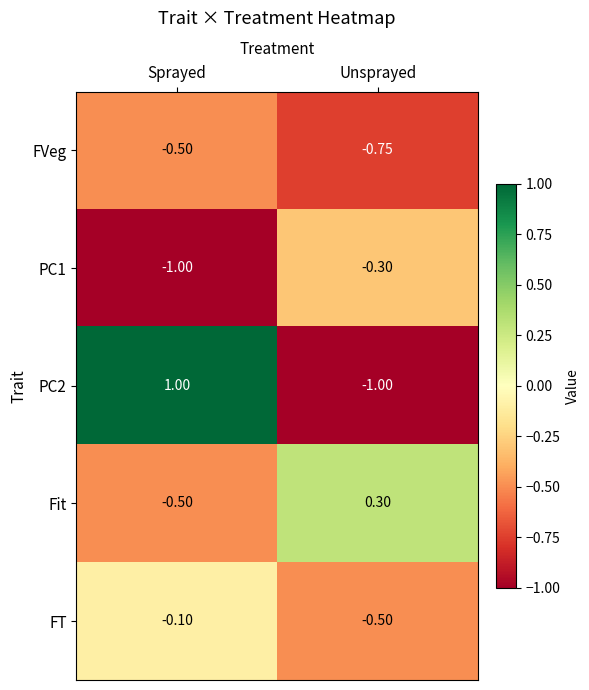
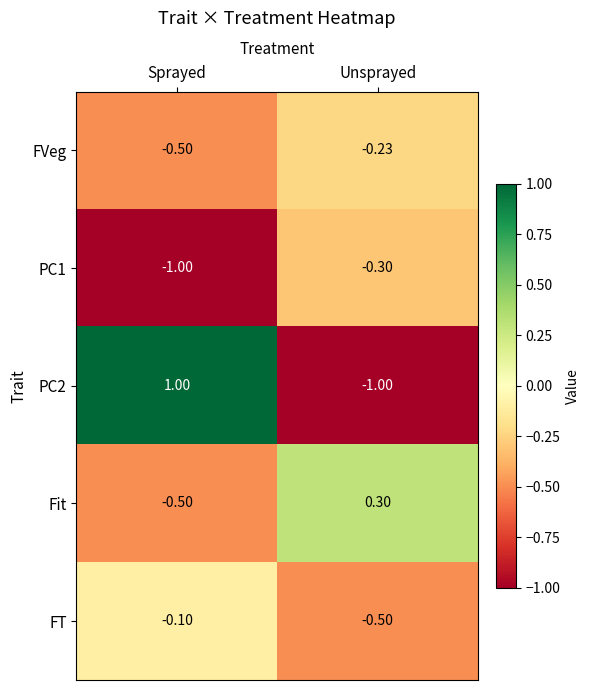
  {
    "FVeg": {
      "Sprayed": -0.50,
-     "Unsprayed": -0.75
+     "Unsprayed": -0.23
    },
    "PC1": {
      "Sprayed": -1.00,
      "Unsprayed": -0.30
    },
    "PC2": {
      "Sprayed": 1.00,
      "Unsprayed": -1.00
    },
    "Fit": {
      "Sprayed": -0.50,
      "Unsprayed": 0.30
    },
    "FT": {
      "Sprayed": -0.10,
      "Unsprayed": -0.50
    }
  }
